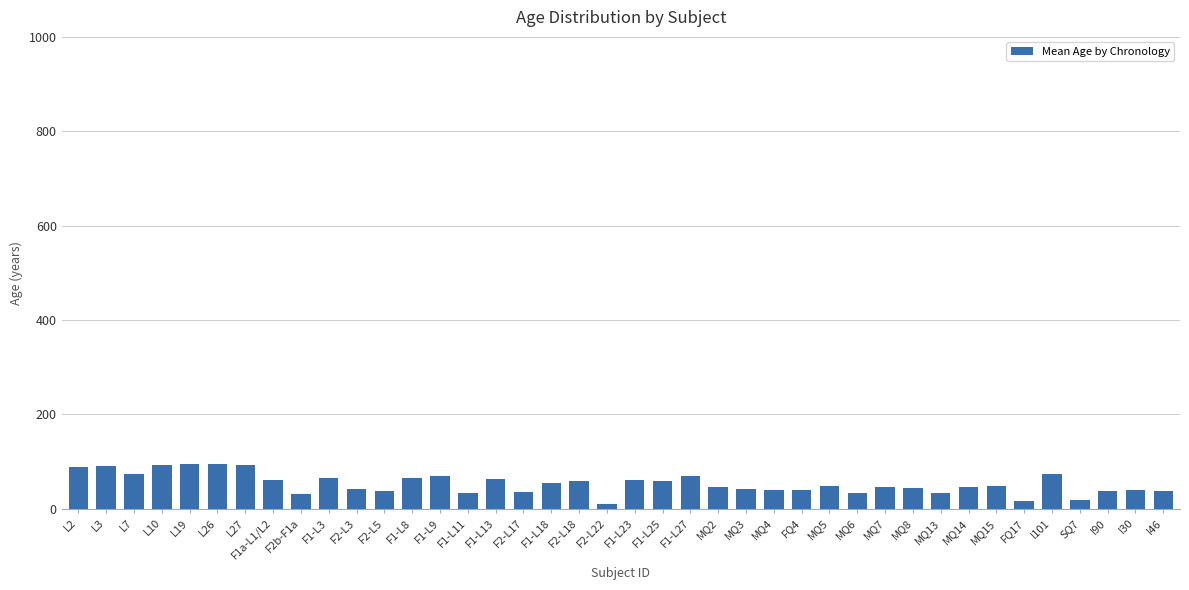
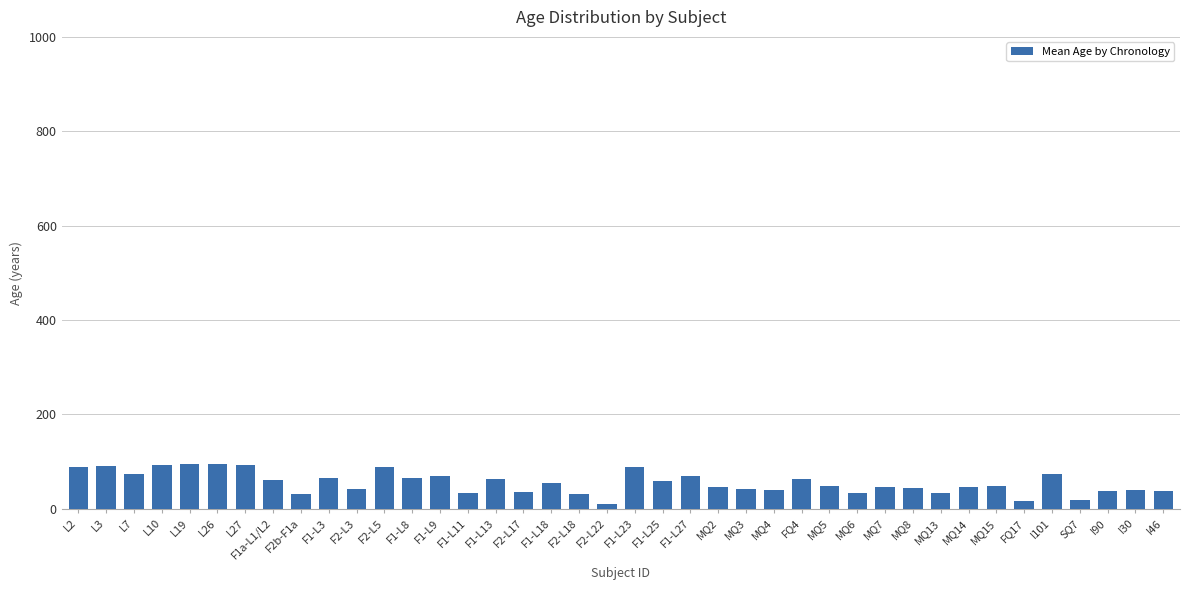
  {
    "L2": 90,
    "L3": 90,
    "L7": 70,
    "L10": 90,
    "L19": 90,
    "L26": 90,
    "L27": 90,
    "F1a-L1/L2": 60,
    "F2b-F1a": 30,
    "F1-L3": 70,
    "F2-L3": 40,
-   "F2-L5": 40,
+   "F2-L5": 90,
    "F1-L8": 70,
    "F1-L9": 70,
    "F1-L11": 30,
    "F1-L13": 60,
    "F2-L17": 40,
    "F1-L18": 60,
-   "F2-L18": 60,
+   "F2-L18": 30,
    "F2-L22": 10,
-   "F1-L23": 60,
+   "F1-L23": 90,
    "F1-L25": 60,
    "F1-L27": 70,
    "MQ2": 50,
    "MQ3": 40,
    "MQ4": 40,
-   "FQ4": 40,
+   "FQ4": 60,
    "MQ5": 50,
    "MQ6": 30,
    "MQ7": 50,
    "MQ8": 40,
    "MQ13": 30,
    "MQ14": 50,
    "MQ15": 50,
    "FQ17": 20,
    "I101": 70,
    "SQ7": 20,
    "I90": 40,
    "I30": 40,
    "I46": 40
  }
